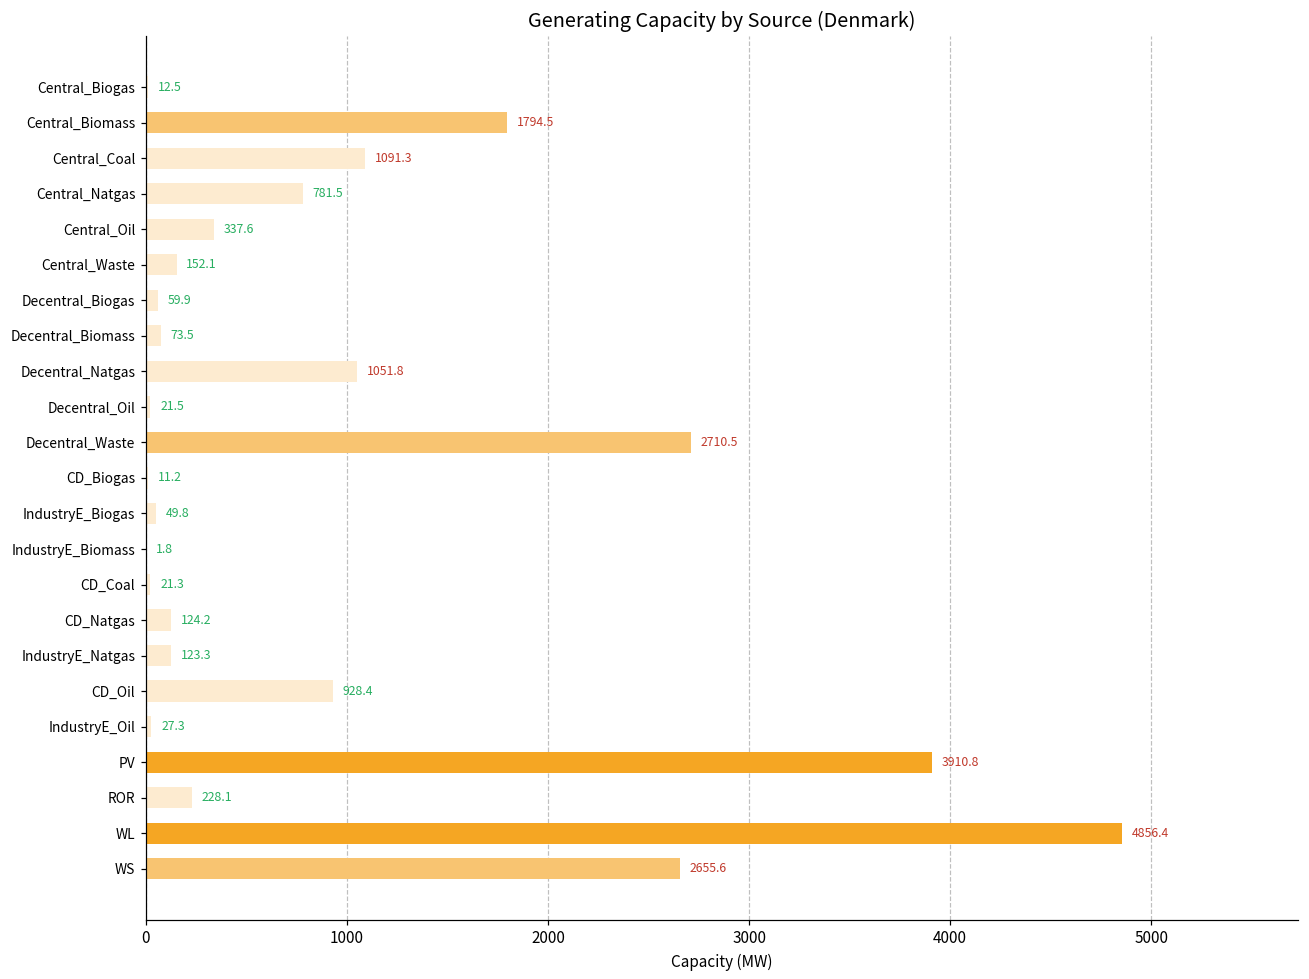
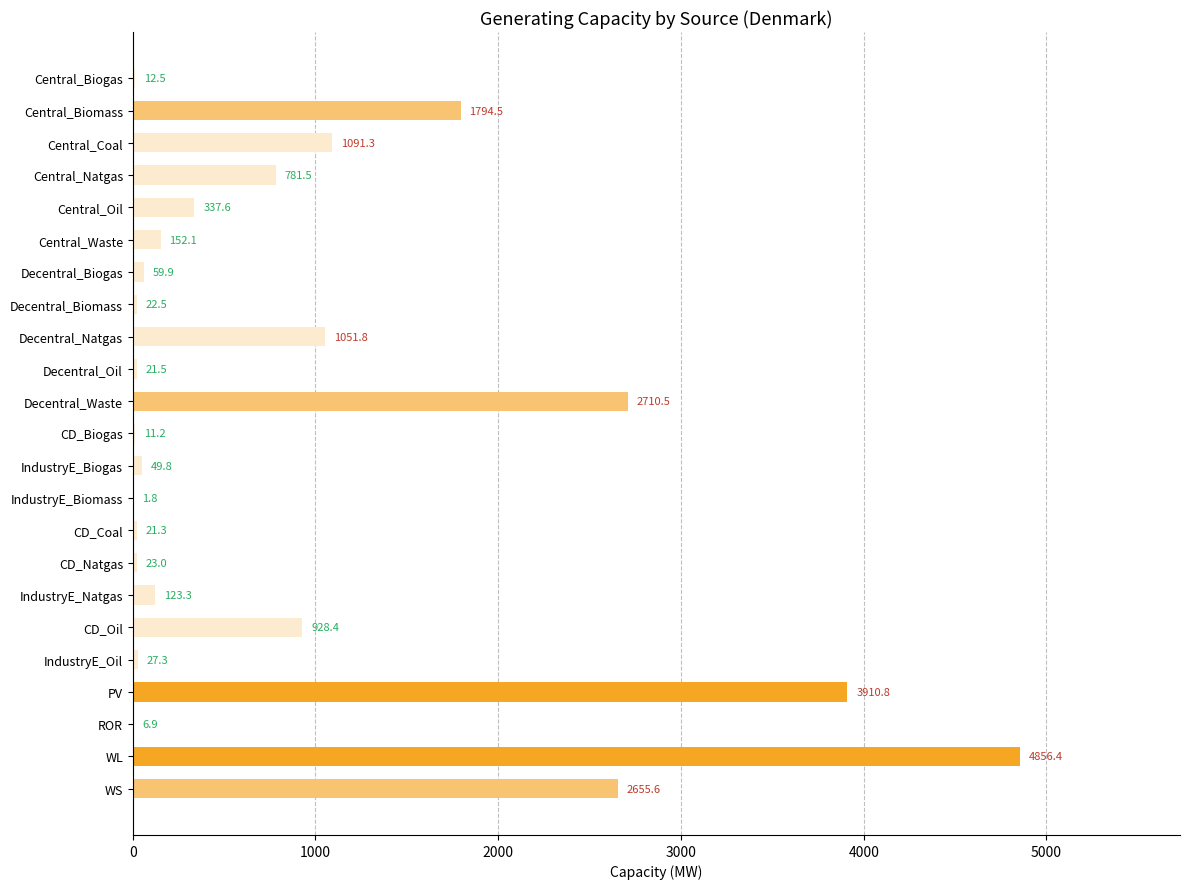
  {
    "Central_Biogas": 12.5,
    "Central_Biomass": 1794.5,
    "Central_Coal": 1091.3,
    "Central_Natgas": 781.5,
    "Central_Oil": 337.6,
    "Central_Waste": 152.1,
    "Decentral_Biogas": 59.9,
-   "Decentral_Biomass": 73.5,
+   "Decentral_Biomass": 22.5,
    "Decentral_Natgas": 1051.8,
    "Decentral_Oil": 21.5,
    "Decentral_Waste": 2710.5,
    "CD_Biogas": 11.2,
    "IndustryE_Biogas": 49.8,
    "IndustryE_Biomass": 1.8,
    "CD_Coal": 21.3,
-   "CD_Natgas": 124.2,
+   "CD_Natgas": 23.0,
    "IndustryE_Natgas": 123.3,
    "CD_Oil": 928.4,
    "IndustryE_Oil": 27.3,
    "PV": 3910.8,
-   "ROR": 228.1,
+   "ROR": 6.9,
    "WL": 4856.4,
    "WS": 2655.6
  }
